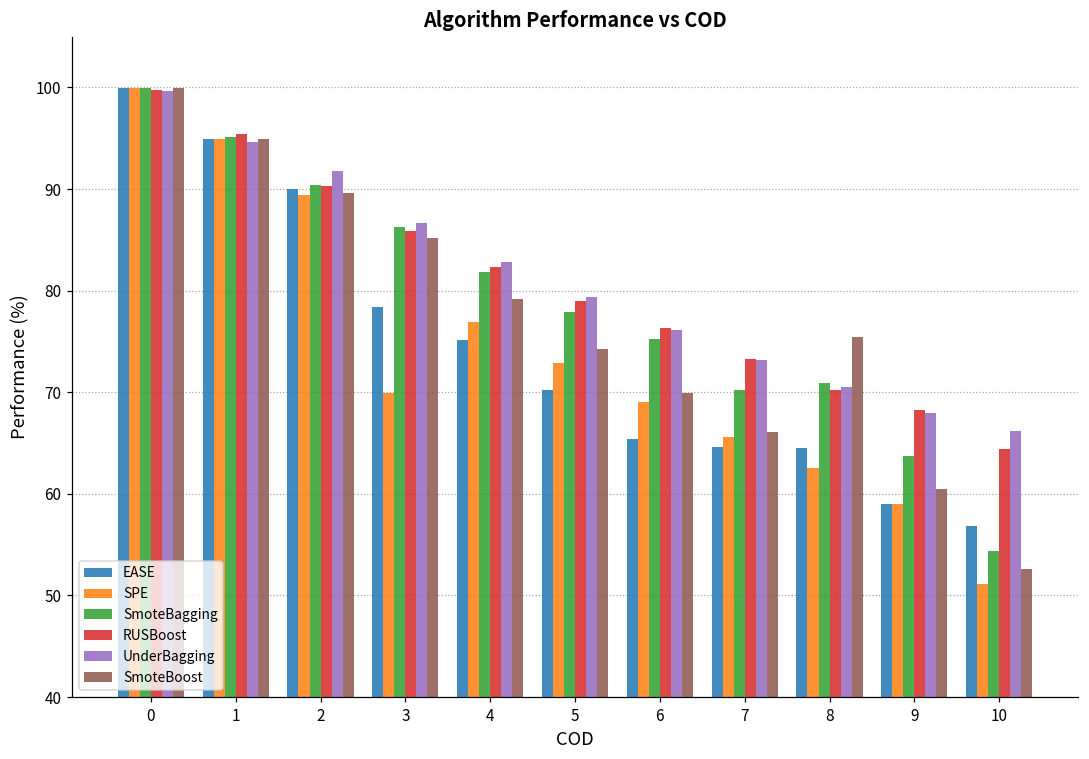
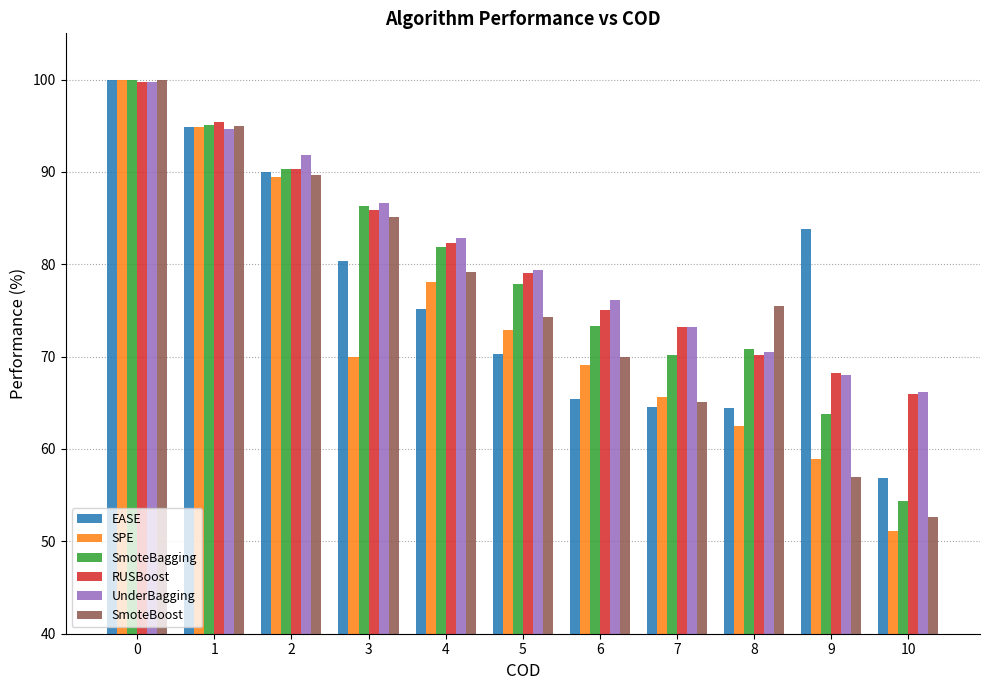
  {
    "EASE": {
      "0": 100,
      "1": 95,
      "2": 90,
-     "3": 78,
+     "3": 80,
      "4": 75,
      "5": 70,
      "6": 65,
      "7": 65,
      "8": 64,
-     "9": 59,
+     "9": 84,
      "10": 57
    },
    "SPE": {
      "0": 100,
      "1": 95,
      "2": 89,
      "3": 70,
-     "4": 77,
+     "4": 78,
      "5": 73,
      "6": 69,
      "7": 66,
      "8": 63,
      "9": 59,
      "10": 51
    },
    "SmoteBagging": {
      "0": 100,
      "1": 95,
      "2": 90,
      "3": 86,
      "4": 82,
      "5": 78,
-     "6": 75,
+     "6": 73,
      "7": 70,
      "8": 71,
      "9": 64,
      "10": 54
    },
    "RUSBoost": {
      "0": 100,
      "1": 95,
      "2": 90,
      "3": 86,
      "4": 82,
      "5": 79,
-     "6": 76,
+     "6": 75,
      "7": 73,
      "8": 70,
      "9": 68,
-     "10": 64
+     "10": 66
    },
    "UnderBagging": {
      "0": 100,
      "1": 95,
      "2": 92,
      "3": 87,
      "4": 83,
      "5": 79,
      "6": 76,
      "7": 73,
      "8": 71,
      "9": 68,
      "10": 66
    },
    "SmoteBoost": {
      "0": 100,
      "1": 95,
      "2": 90,
      "3": 85,
      "4": 79,
      "5": 74,
      "6": 70,
-     "7": 66,
+     "7": 65,
      "8": 75,
-     "9": 60,
+     "9": 57,
      "10": 53
    }
  }
